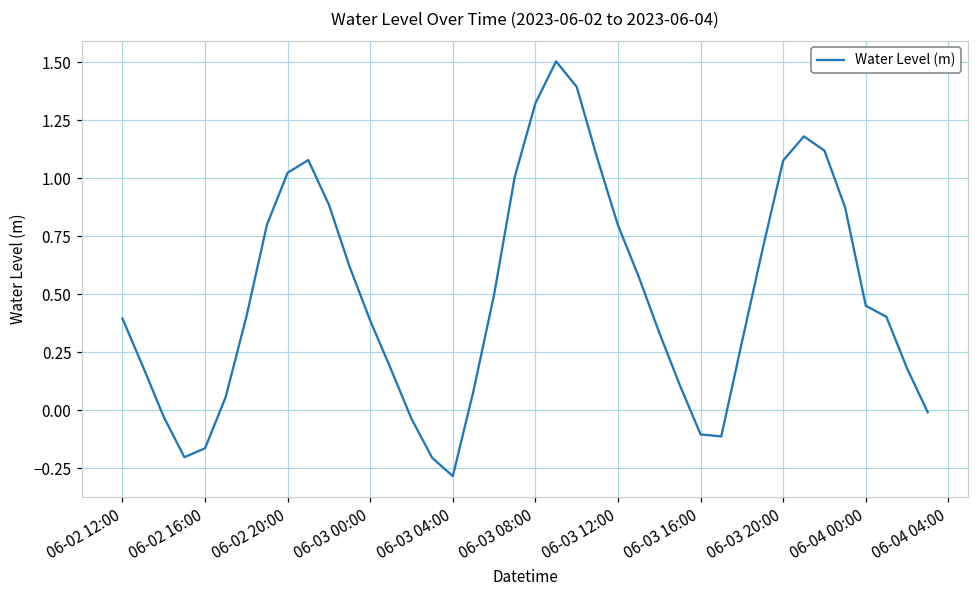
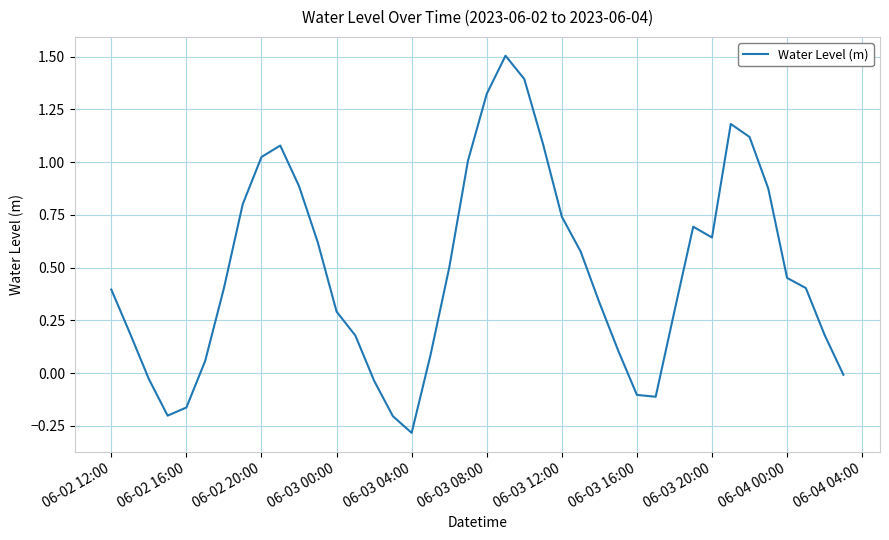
  {
    "06-02 12:00": 0.40,
    "06-02 16:00": -0.16,
    "06-02 20:00": 1.02,
-   "06-03 00:00": 0.39,
+   "06-03 00:00": 0.29,
    "06-03 04:00": -0.28,
    "06-03 08:00": 1.32,
-   "06-03 12:00": 0.80,
+   "06-03 12:00": 0.74,
    "06-03 16:00": -0.10,
-   "06-03 20:00": 1.08,
+   "06-03 20:00": 0.64,
    "06-04 00:00": 0.45
  }
